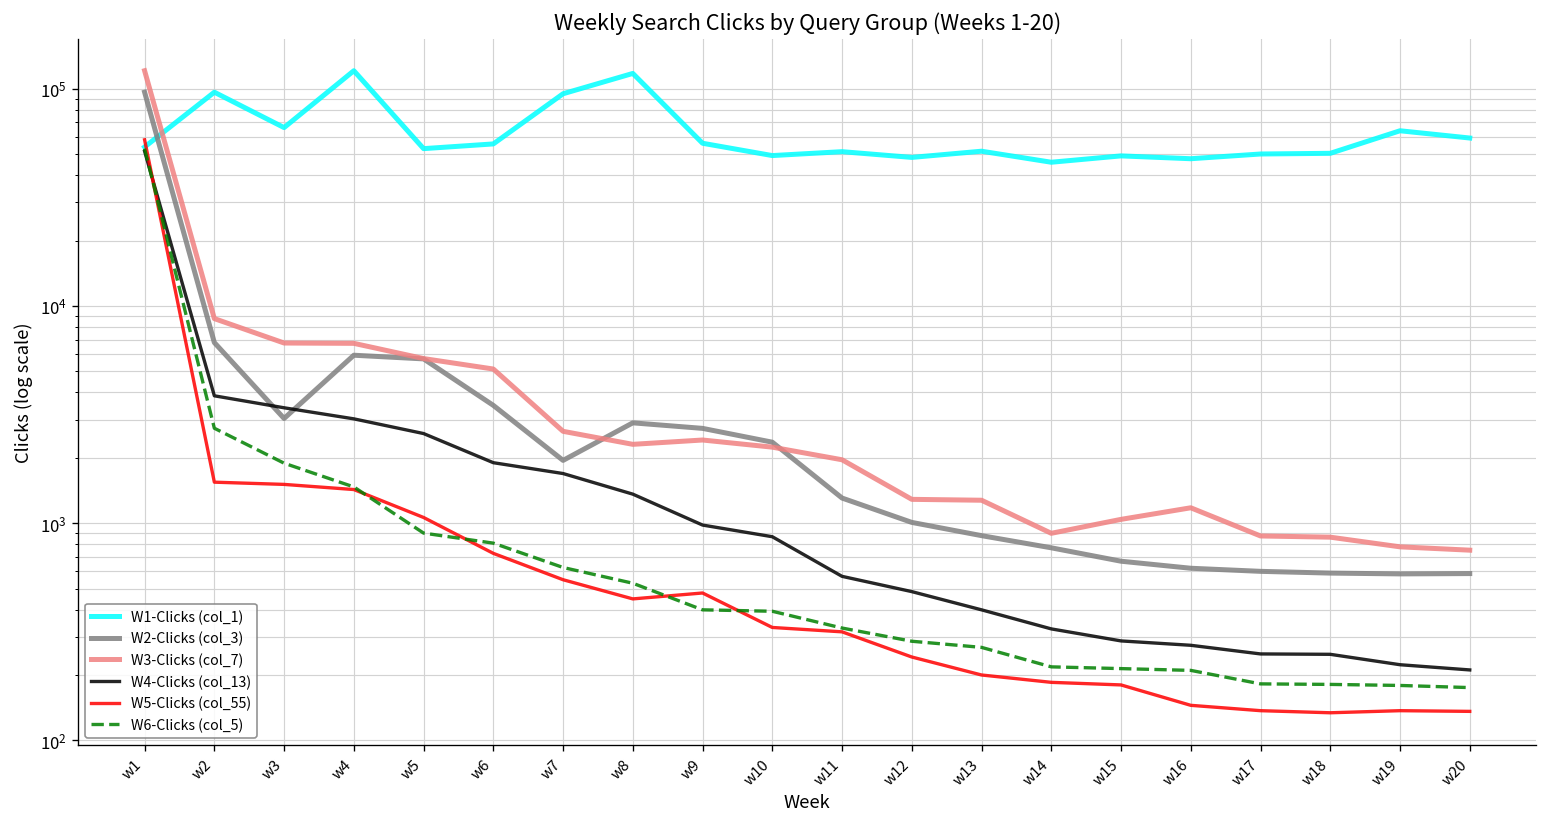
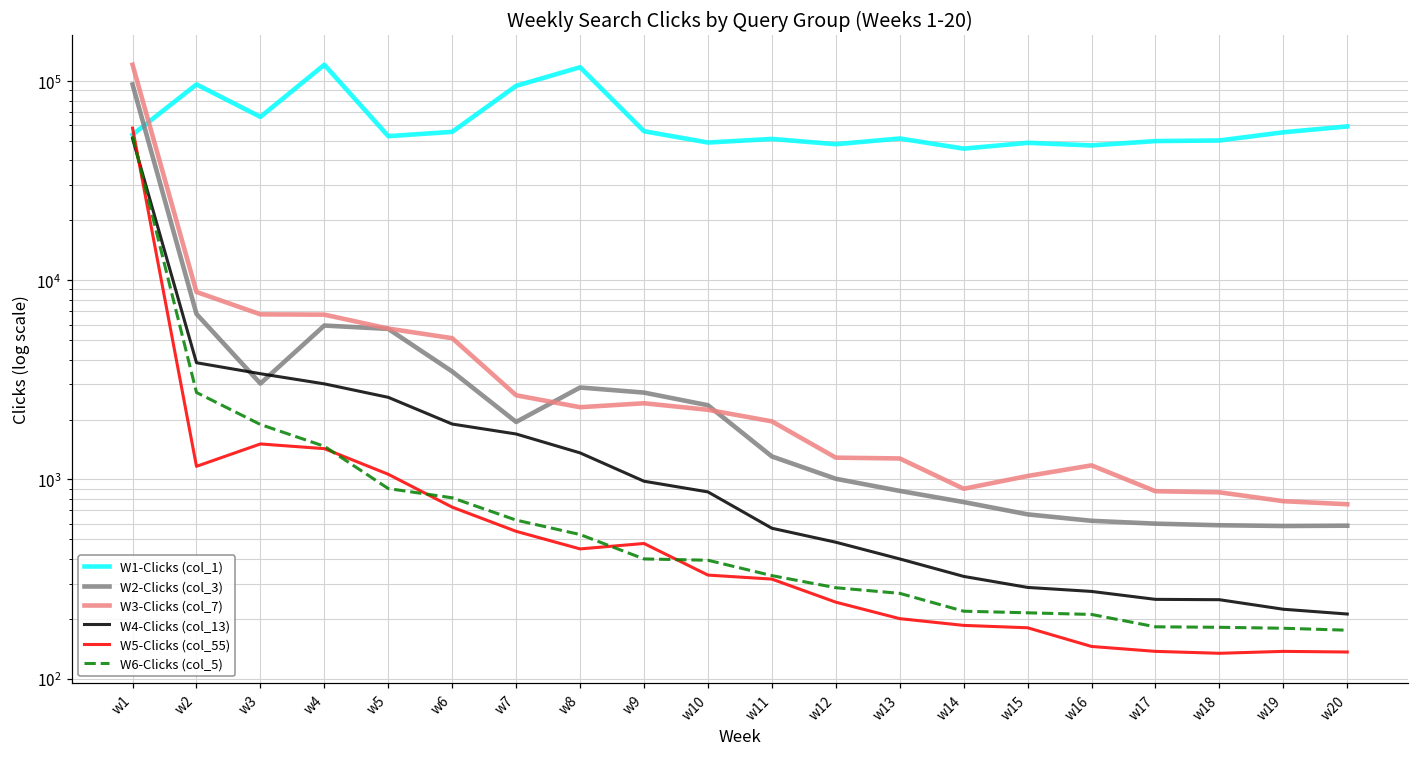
  {
    "W1-Clicks (col_1)": {
      "w2": 100000,
      "w3": 66000,
      "w4": 120000,
      "w5": 53000,
      "w6": 56000,
      "w7": 90000,
      "w8": 120000,
      "w9": 56000,
      "w10": 49000,
      "w11": 51000,
      "w12": 48000,
      "w13": 52000,
      "w14": 46000,
      "w15": 49000,
      "w16": 48000,
      "w17": 50000,
      "w18": 50000,
-     "w19": 64000,
+     "w19": 55000,
      "w20": 59000
    },
    "W2-Clicks (col_3)": {
      "w1": 100000,
      "w2": 6800,
      "w3": 3000,
      "w4": 5900,
      "w6": 3500,
      "w7": 1900,
      "w8": 2900,
      "w9": 2700,
      "w10": 2400,
      "w11": 1300,
      "w12": 1000,
      "w13": 900,
      "w14": 770,
      "w15": 670,
      "w16": 620,
      "w17": 600,
      "w18": 590,
      "w19": 580,
      "w20": 590
    },
    "W3-Clicks (col_7)": {
      "w1": 120000,
      "w2": 9000,
      "w3": 6700,
      "w4": 6700,
      "w6": 5100,
      "w7": 2600,
      "w8": 2300,
      "w9": 2400,
      "w10": 2200,
      "w11": 2000,
      "w12": 1300,
      "w13": 1300,
      "w14": 900,
      "w15": 1000,
      "w16": 1200,
      "w17": 900,
      "w18": 900,
      "w19": 780,
      "w20": 750
    },
    "W4-Clicks (col_13)": {
      "w2": 3900,
      "w3": 3400,
      "w4": 3000,
      "w5": 2600,
      "w6": 1900,
      "w7": 1700,
      "w8": 1400,
      "w9": 1000,
      "w10": 900,
      "w11": 570,
      "w12": 480,
      "w13": 400,
      "w14": 330,
      "w15": 290,
      "w16": 270,
      "w17": 250,
      "w18": 250,
      "w19": 220,
      "w20": 210
    },
    "W5-Clicks (col_55)": {
      "w1": 58000,
-     "w2": 1500,
+     "w2": 1200,
      "w3": 1500,
      "w5": 1100,
      "w6": 730,
      "w7": 550,
      "w8": 450,
      "w9": 480,
      "w10": 330,
      "w11": 320,
      "w12": 240,
      "w13": 200,
      "w14": 190,
      "w15": 180,
      "w16": 150,
      "w17": 140,
      "w18": 130,
      "w19": 140,
      "w20": 140
    },
    "W6-Clicks (col_5)": {
      "w2": 2700,
      "w3": 1900,
      "w5": 900,
      "w6": 800,
      "w7": 630,
      "w8": 530,
      "w9": 400,
      "w10": 390,
      "w11": 330,
      "w12": 290,
      "w13": 270,
      "w14": 220,
      "w15": 210,
      "w16": 210,
      "w17": 180,
      "w18": 180,
      "w19": 180,
      "w20": 180
    }
  }
